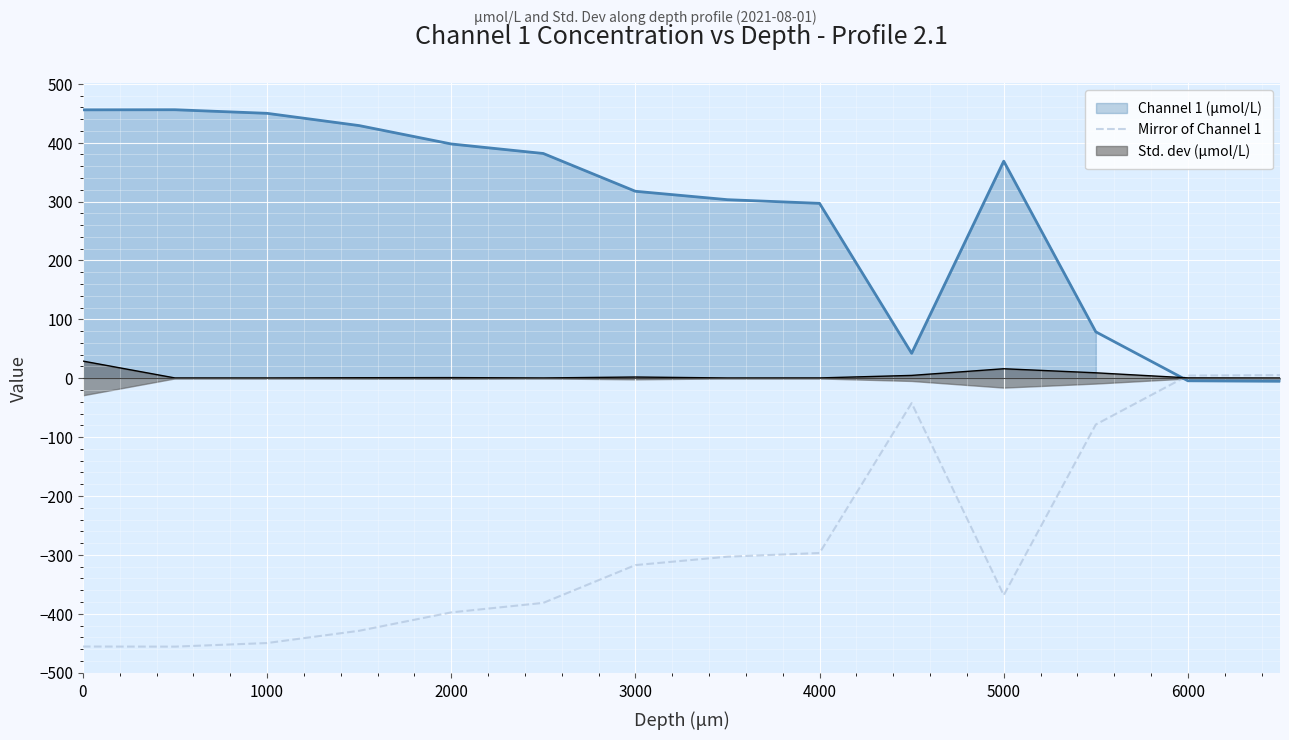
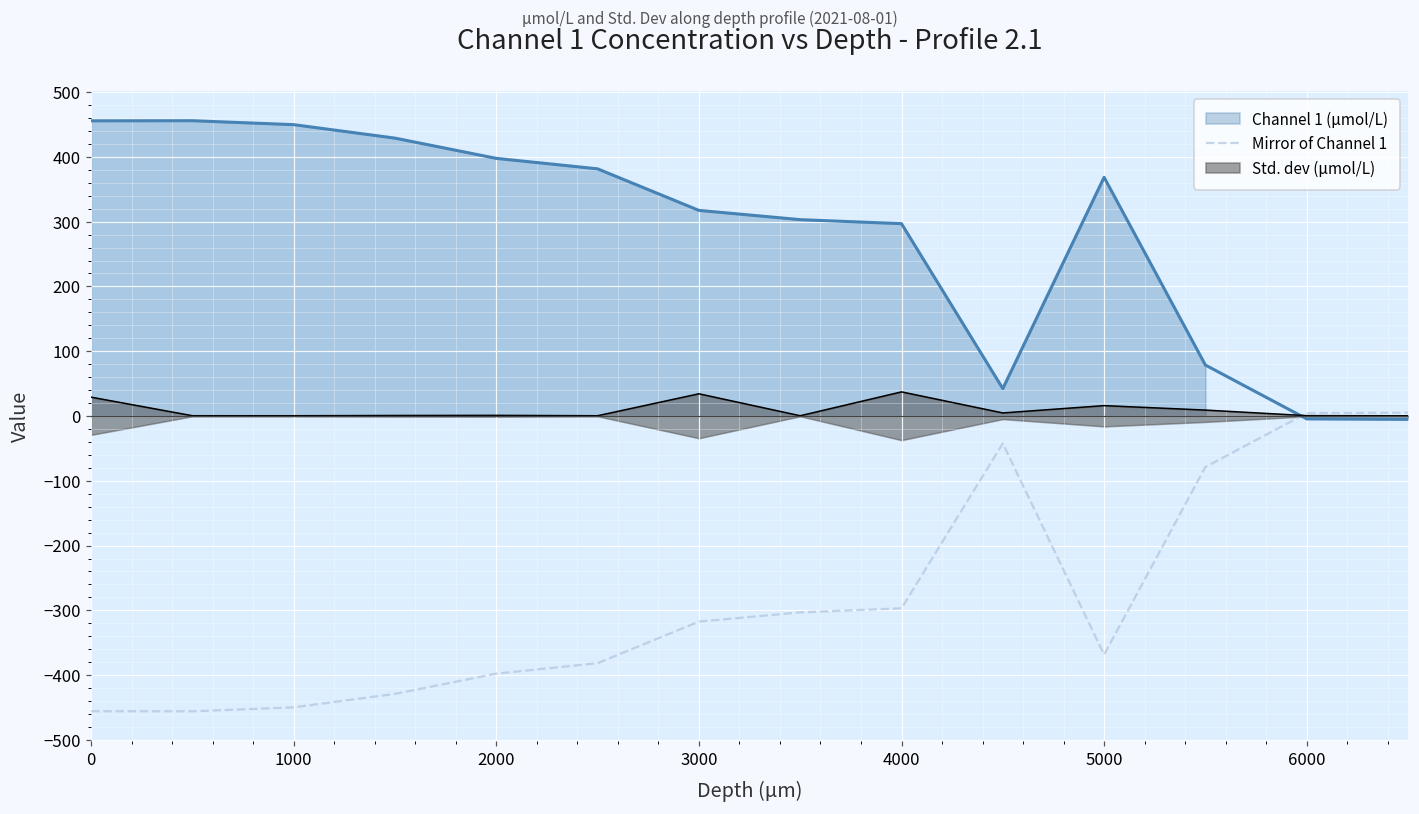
  {
    "Std. dev (μmol/L)": {
      "0": 30,
      "1000": 0,
      "2000": 0,
-     "3000": 0,
-     "4000": 0,
+     "3000": 30,
+     "4000": 40,
      "5000": 20
    }
  }
